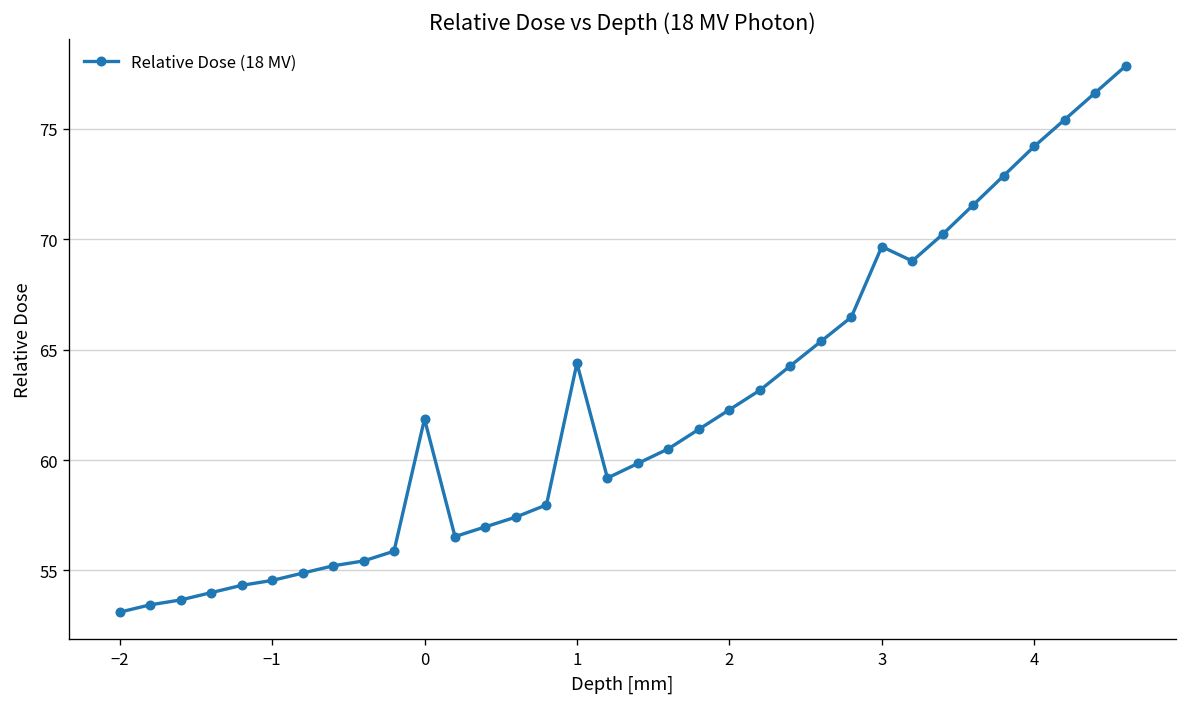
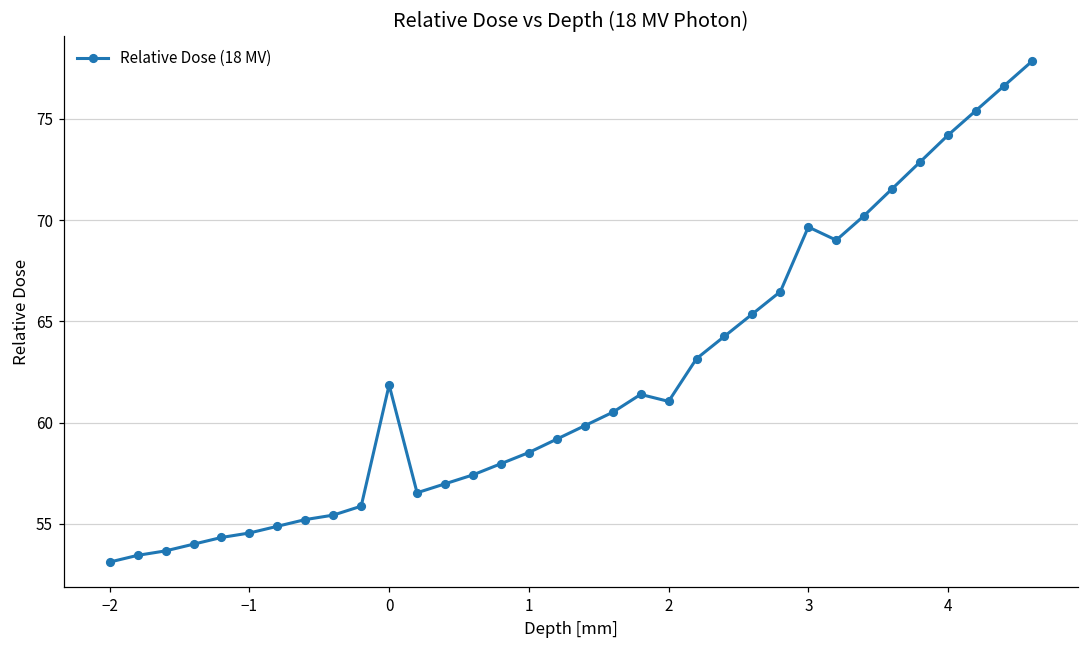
  {
    "−2": 53.1,
    "−1": 54.5,
    "0": 61.9,
-   "1": 64.4,
-   "2": 62.3,
+   "1": 58.5,
+   "2": 61.1,
    "3": 69.7,
    "4": 74.2
  }
